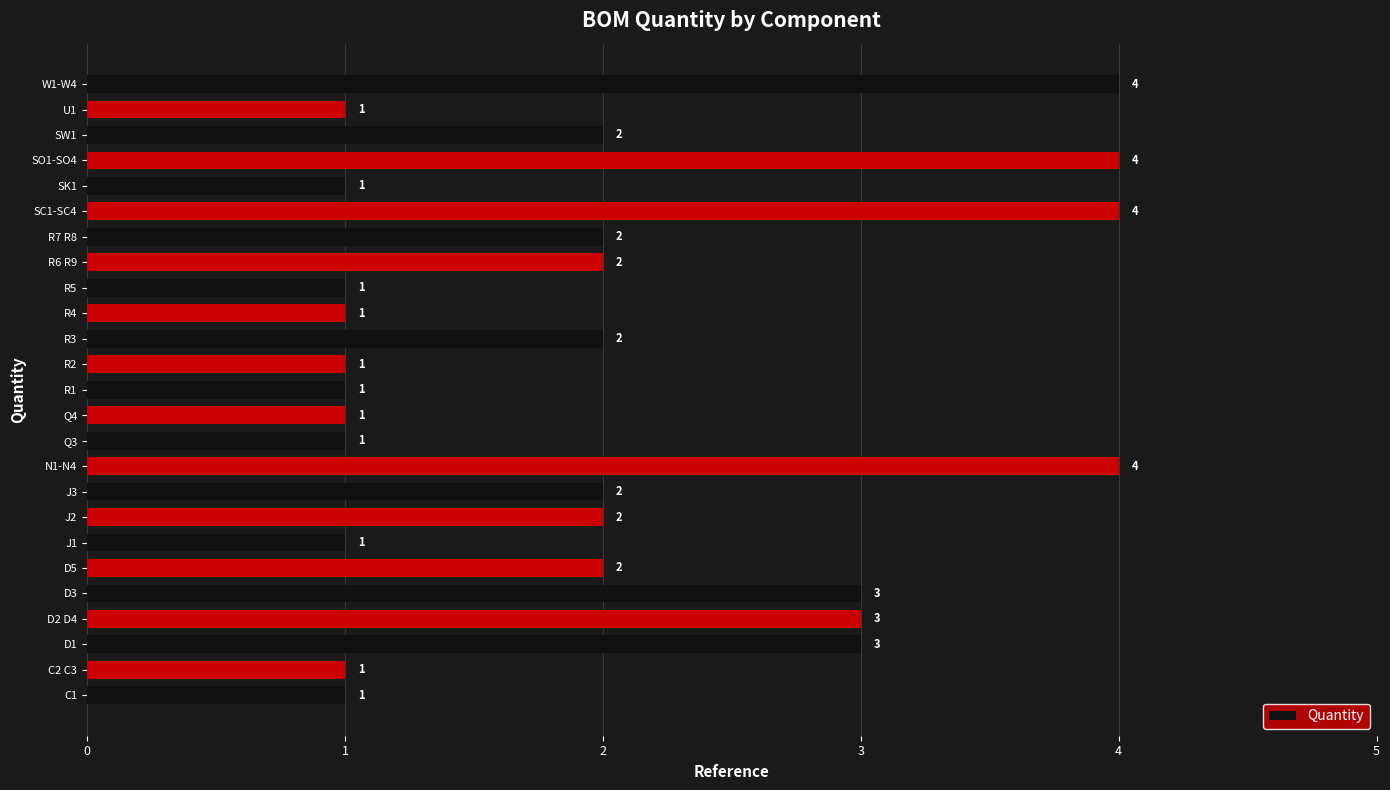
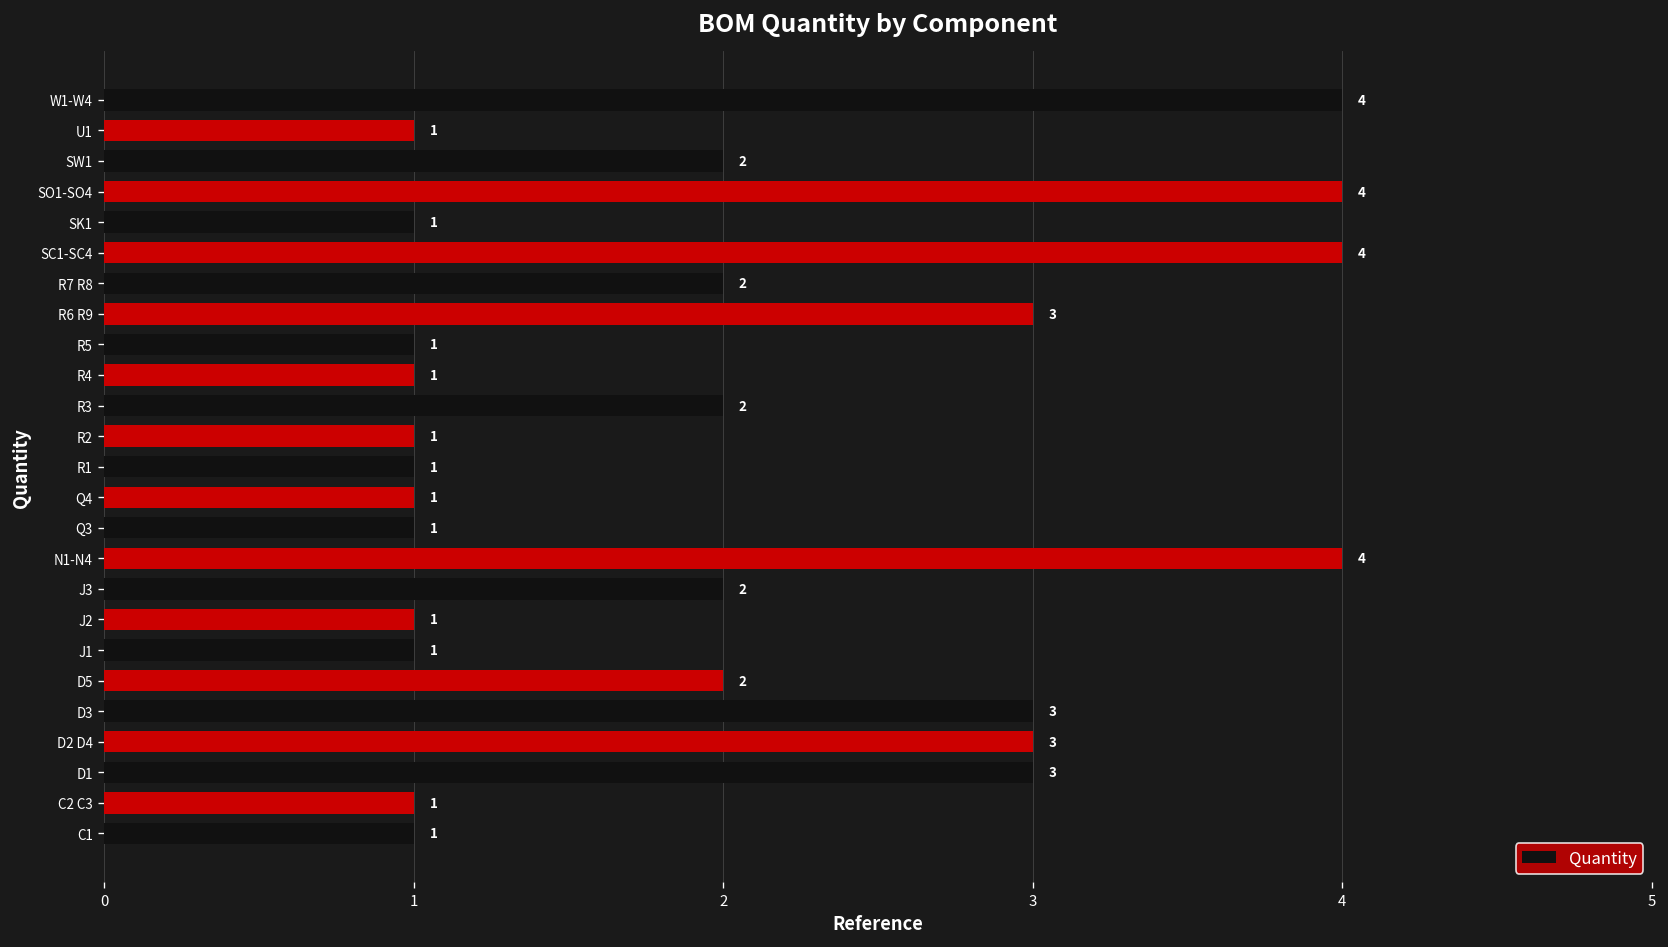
  {
    "W1-W4": 4,
    "U1": 1,
    "SW1": 2,
    "SO1-SO4": 4,
    "SK1": 1,
    "SC1-SC4": 4,
    "R7 R8": 2,
-   "R6 R9": 2,
+   "R6 R9": 3,
    "R5": 1,
    "R4": 1,
    "R3": 2,
    "R2": 1,
    "R1": 1,
    "Q4": 1,
    "Q3": 1,
    "N1-N4": 4,
    "J3": 2,
-   "J2": 2,
+   "J2": 1,
    "J1": 1,
    "D5": 2,
    "D3": 3,
    "D2 D4": 3,
    "D1": 3,
    "C2 C3": 1,
    "C1": 1
  }
